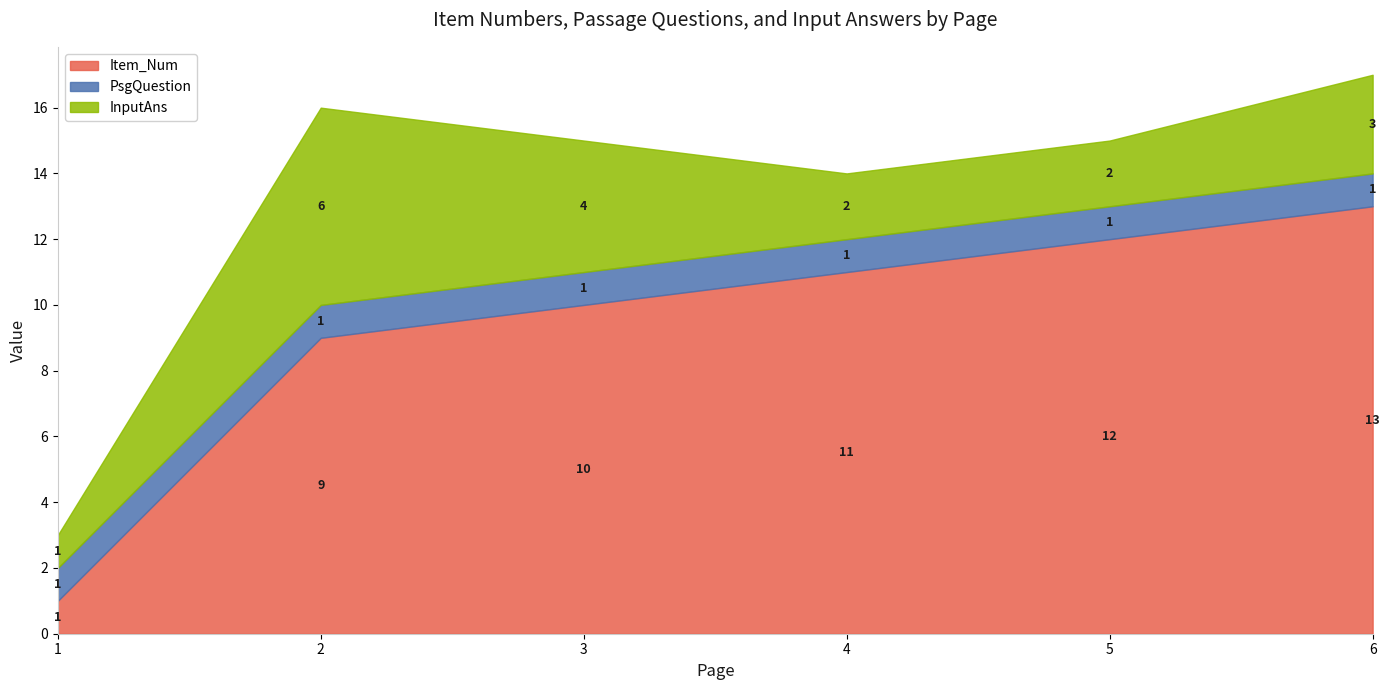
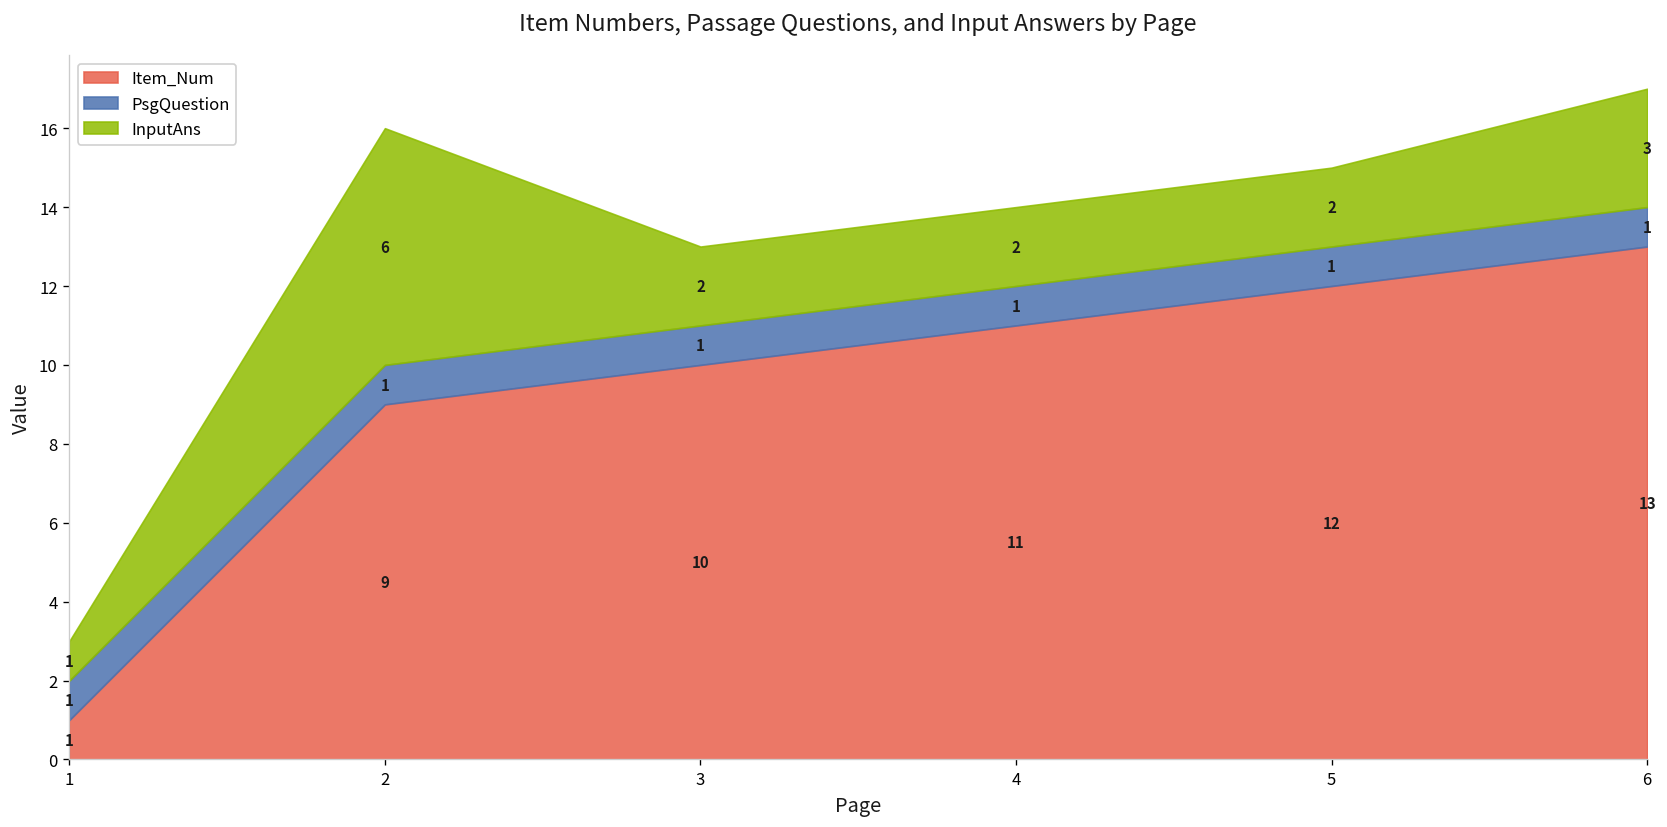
  {
    "Item_Num": {
      "1": 1
    },
    "PsgQuestion": {
      "1": 1,
      "2": 1,
      "3": 1,
      "4": 1,
      "5": 1,
      "6": 1
    },
    "InputAns": {
      "1": 1,
-     "3": 4
+     "3": 2
    }
  }
